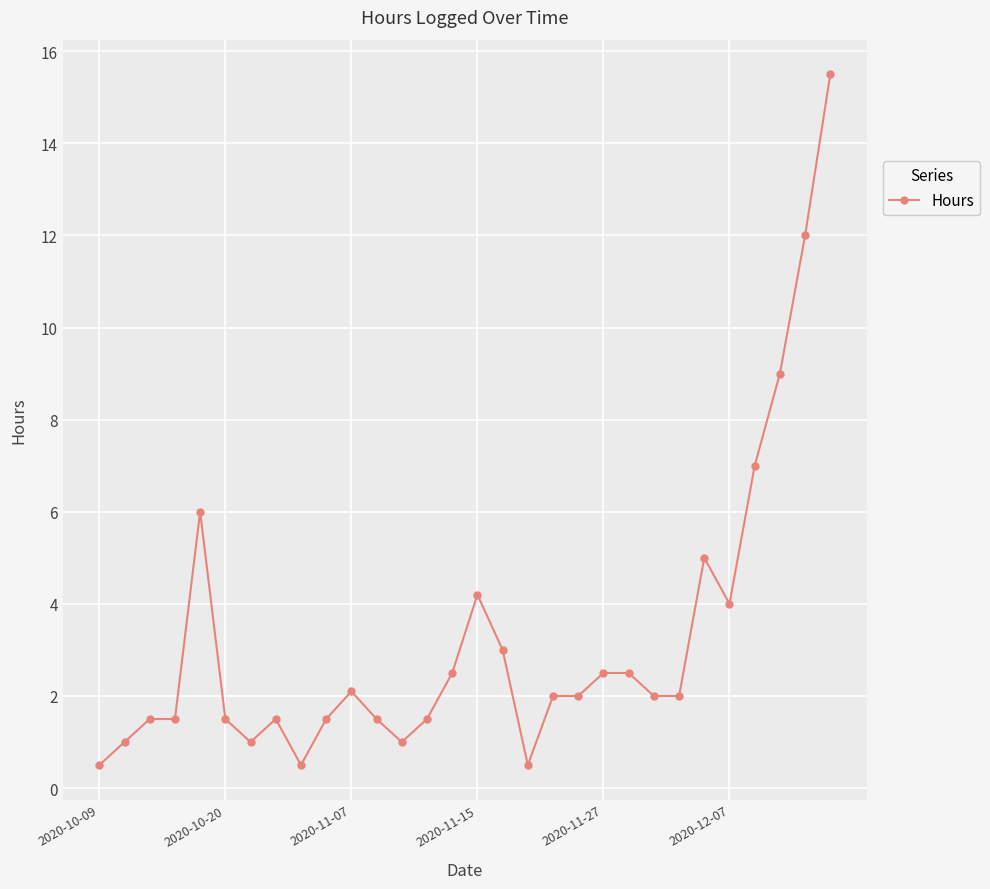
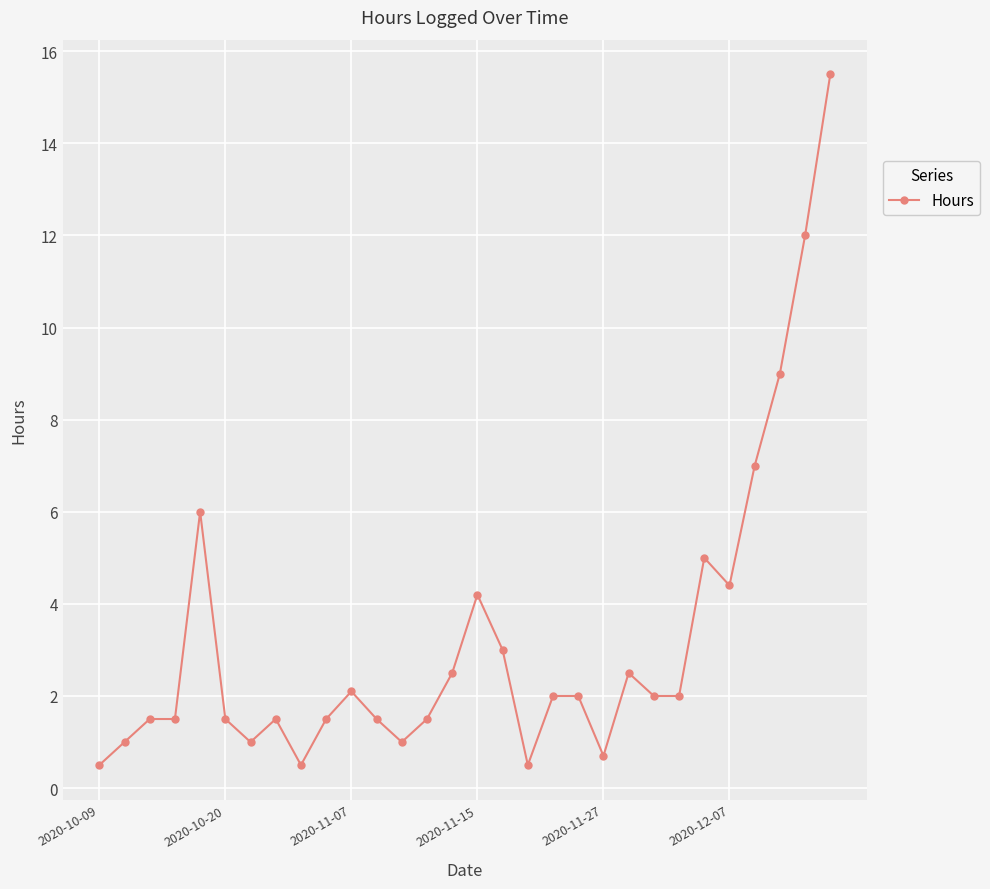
  {
    "2020-10-09": 0.5,
    "2020-10-20": 1.5,
    "2020-11-07": 2.1,
    "2020-11-15": 4.2,
-   "2020-11-27": 2.5,
-   "2020-12-07": 4.0
+   "2020-11-27": 0.7,
+   "2020-12-07": 4.4
  }
